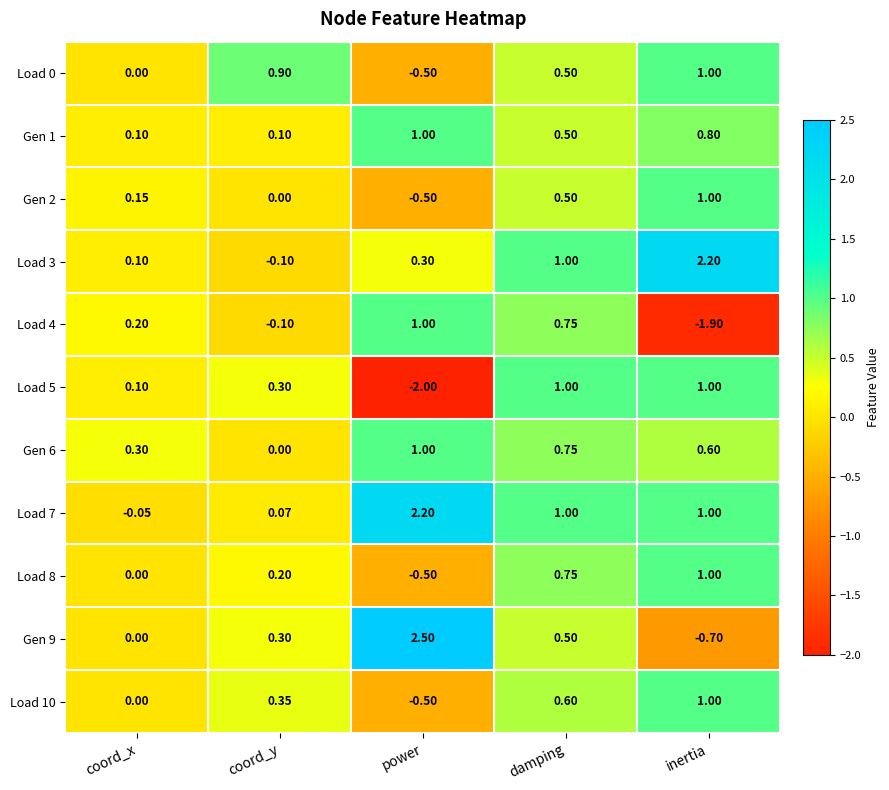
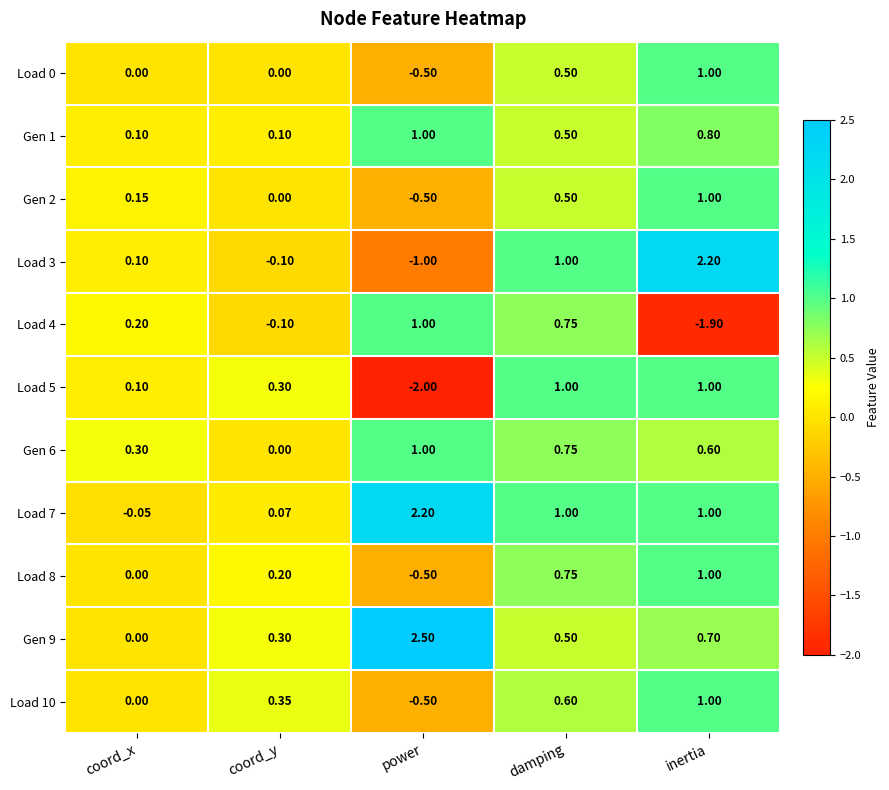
  {
    "Load 0": {
      "coord_x": 0.00,
-     "coord_y": 0.90,
+     "coord_y": 0.00,
      "power": -0.50,
      "damping": 0.50,
      "inertia": 1.00
    },
    "Gen 1": {
      "coord_x": 0.10,
      "coord_y": 0.10,
      "power": 1.00,
      "damping": 0.50,
      "inertia": 0.80
    },
    "Gen 2": {
      "coord_x": 0.15,
      "coord_y": 0.00,
      "power": -0.50,
      "damping": 0.50,
      "inertia": 1.00
    },
    "Load 3": {
      "coord_x": 0.10,
      "coord_y": -0.10,
-     "power": 0.30,
+     "power": -1.00,
      "damping": 1.00,
      "inertia": 2.20
    },
    "Load 4": {
      "coord_x": 0.20,
      "coord_y": -0.10,
      "power": 1.00,
      "damping": 0.75,
      "inertia": -1.90
    },
    "Load 5": {
      "coord_x": 0.10,
      "coord_y": 0.30,
      "power": -2.00,
      "damping": 1.00,
      "inertia": 1.00
    },
    "Gen 6": {
      "coord_x": 0.30,
      "coord_y": 0.00,
      "power": 1.00,
      "damping": 0.75,
      "inertia": 0.60
    },
    "Load 7": {
      "coord_x": -0.05,
      "coord_y": 0.07,
      "power": 2.20,
      "damping": 1.00,
      "inertia": 1.00
    },
    "Load 8": {
      "coord_x": 0.00,
      "coord_y": 0.20,
      "power": -0.50,
      "damping": 0.75,
      "inertia": 1.00
    },
    "Gen 9": {
      "coord_x": 0.00,
      "coord_y": 0.30,
      "power": 2.50,
      "damping": 0.50,
-     "inertia": -0.70
+     "inertia": 0.70
    },
    "Load 10": {
      "coord_x": 0.00,
      "coord_y": 0.35,
      "power": -0.50,
      "damping": 0.60,
      "inertia": 1.00
    }
  }
